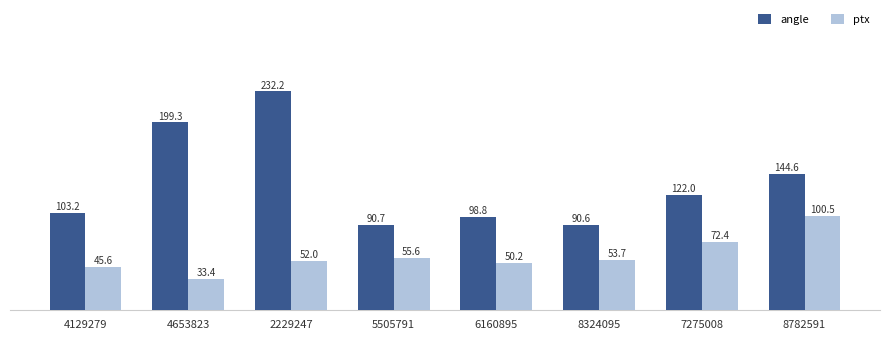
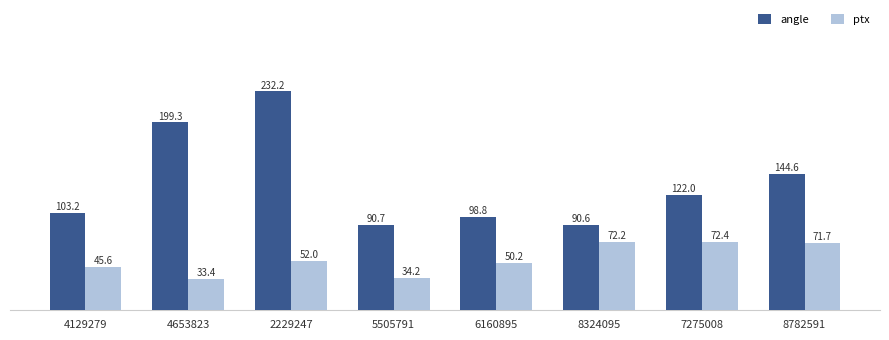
  {
    "angle": {
      "4129279": 103.2,
      "4653823": 199.3,
      "2229247": 232.2,
      "5505791": 90.7,
      "6160895": 98.8,
      "8324095": 90.6,
      "7275008": 122.0,
      "8782591": 144.6
    },
    "ptx": {
      "4129279": 45.6,
      "4653823": 33.4,
      "2229247": 52.0,
-     "5505791": 55.6,
+     "5505791": 34.2,
      "6160895": 50.2,
-     "8324095": 53.7,
+     "8324095": 72.2,
      "7275008": 72.4,
-     "8782591": 100.5
+     "8782591": 71.7
    }
  }
